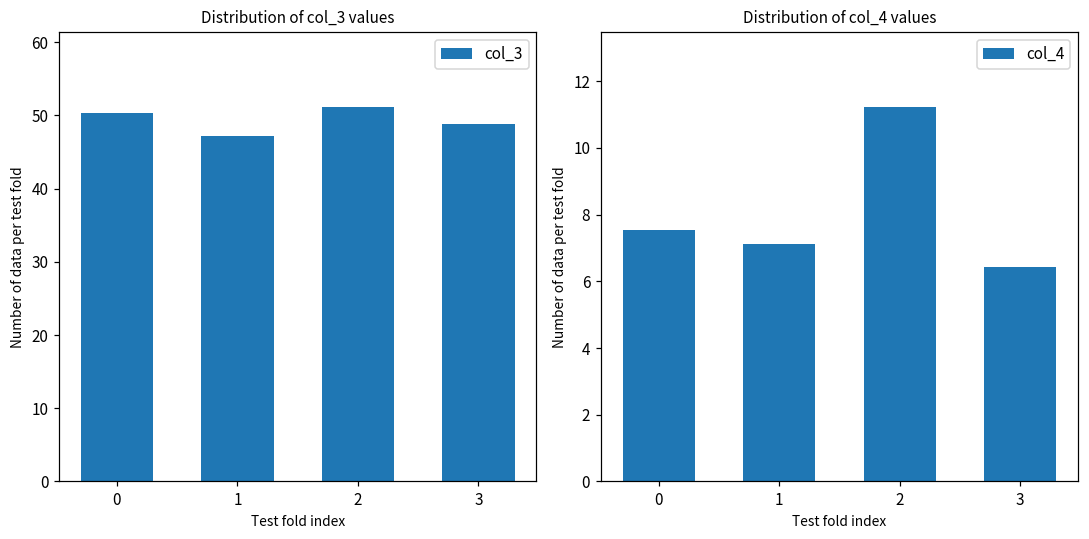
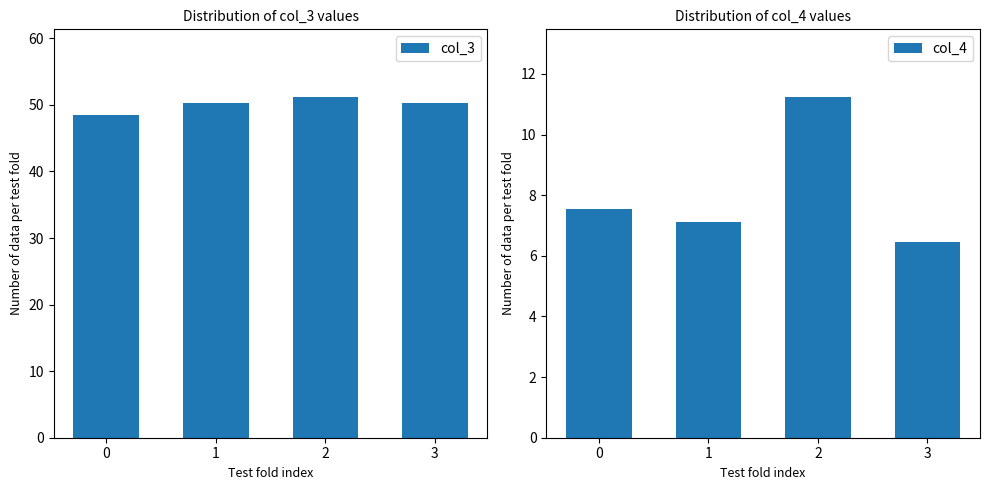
  {
    "Distribution of col_3 values": {
-     "0": 50,
-     "1": 47,
+     "0": 49,
+     "1": 50,
      "2": 51,
-     "3": 49
+     "3": 50
    },
    "Distribution of col_4 values": {
      "0": 7.5,
      "1": 7.1,
      "2": 11.2,
      "3": 6.4
    }
  }
